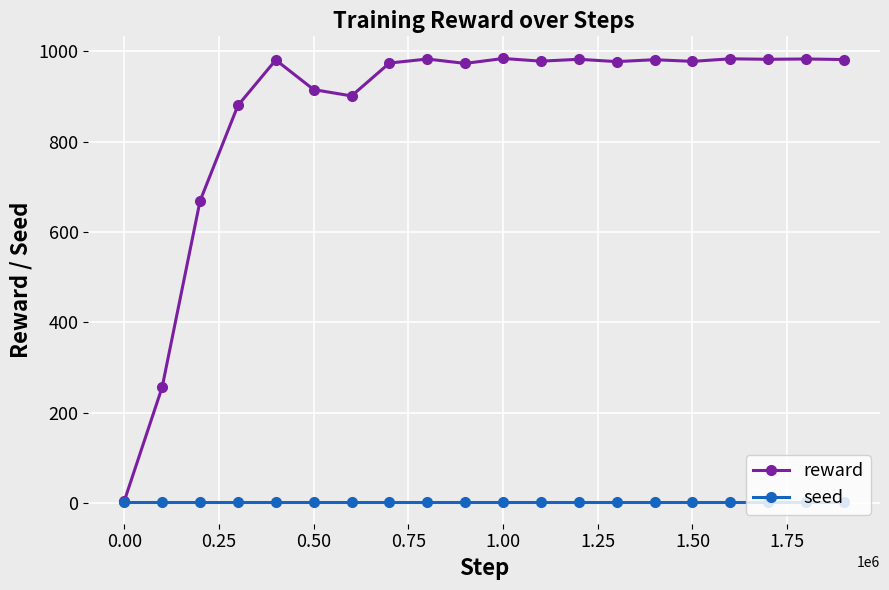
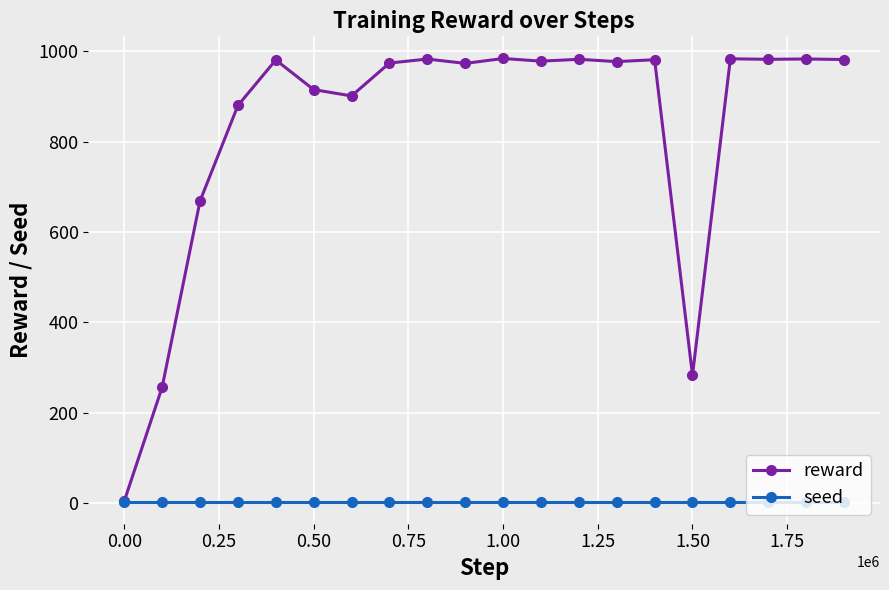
  {
    "reward": {
      "0.50": 920,
      "1.00": 980,
-     "1.50": 980
+     "1.50": 280
    },
    "seed": {
      "0.50": 0,
      "1.00": 0,
      "1.50": 0
    }
  }
